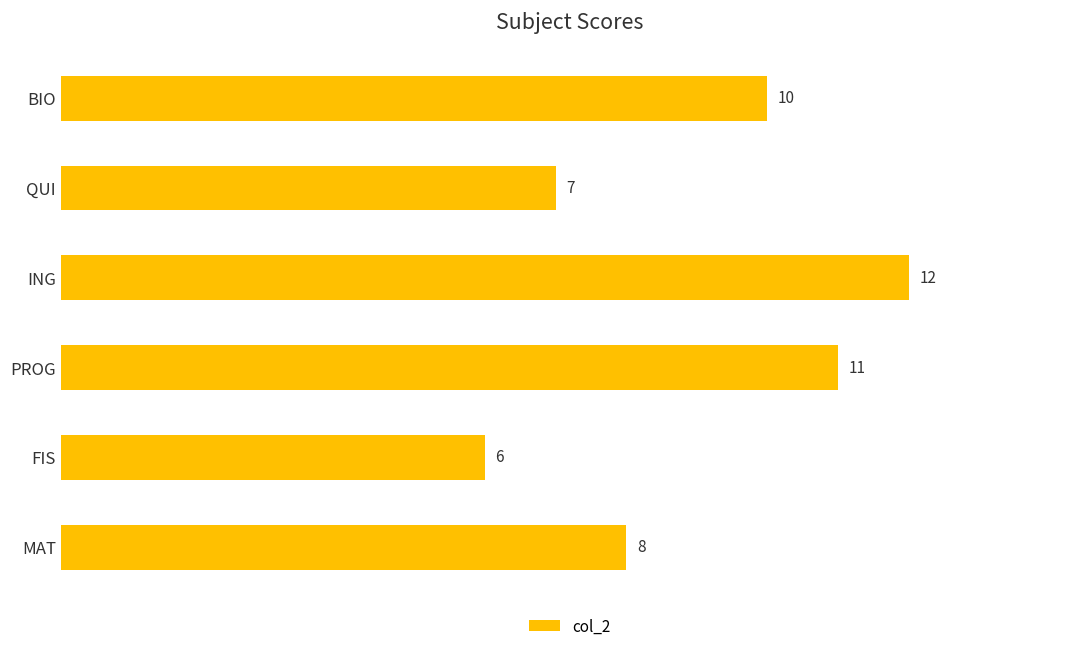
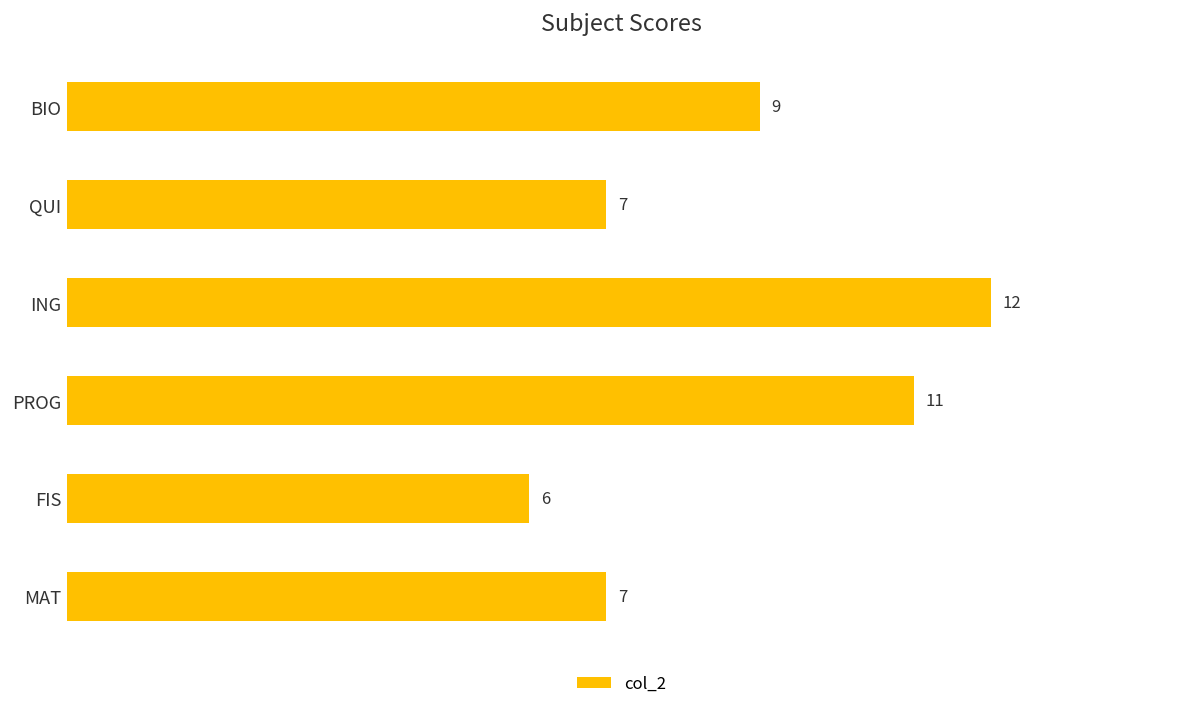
  {
-   "BIO": 10,
+   "BIO": 9,
    "QUI": 7,
    "ING": 12,
    "PROG": 11,
    "FIS": 6,
-   "MAT": 8
+   "MAT": 7
  }
